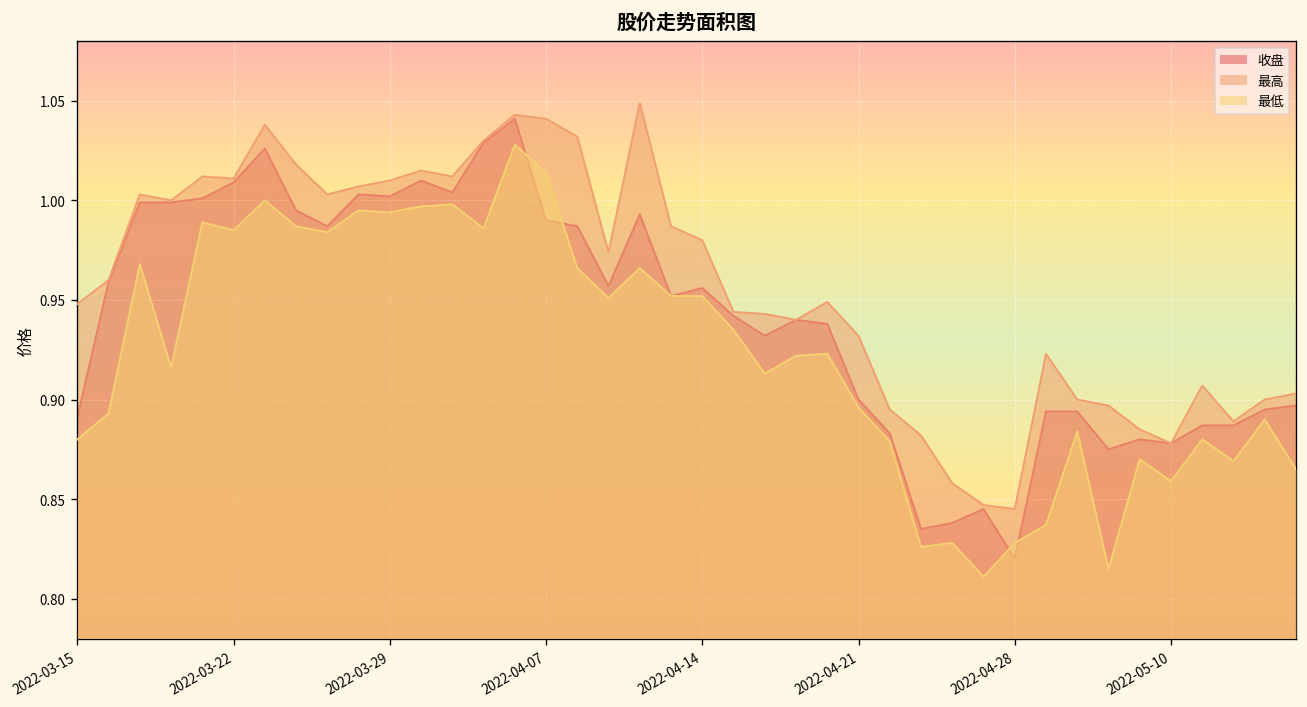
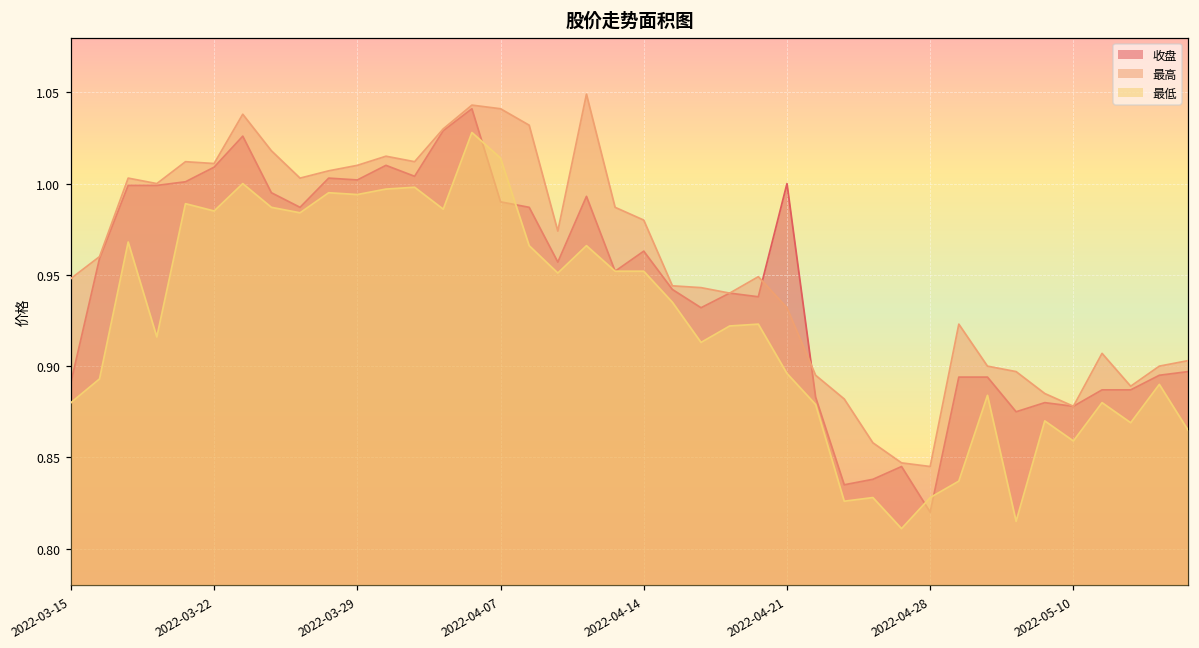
  {
    "收盘": {
      "2022-03-15": 0.891,
      "2022-03-22": 1.009,
      "2022-03-29": 1.002,
      "2022-04-07": 0.990,
-     "2022-04-14": 0.956,
-     "2022-04-21": 0.9,
+     "2022-04-14": 0.963,
+     "2022-04-21": 1.0,
      "2022-04-28": 0.820
    }
  }
